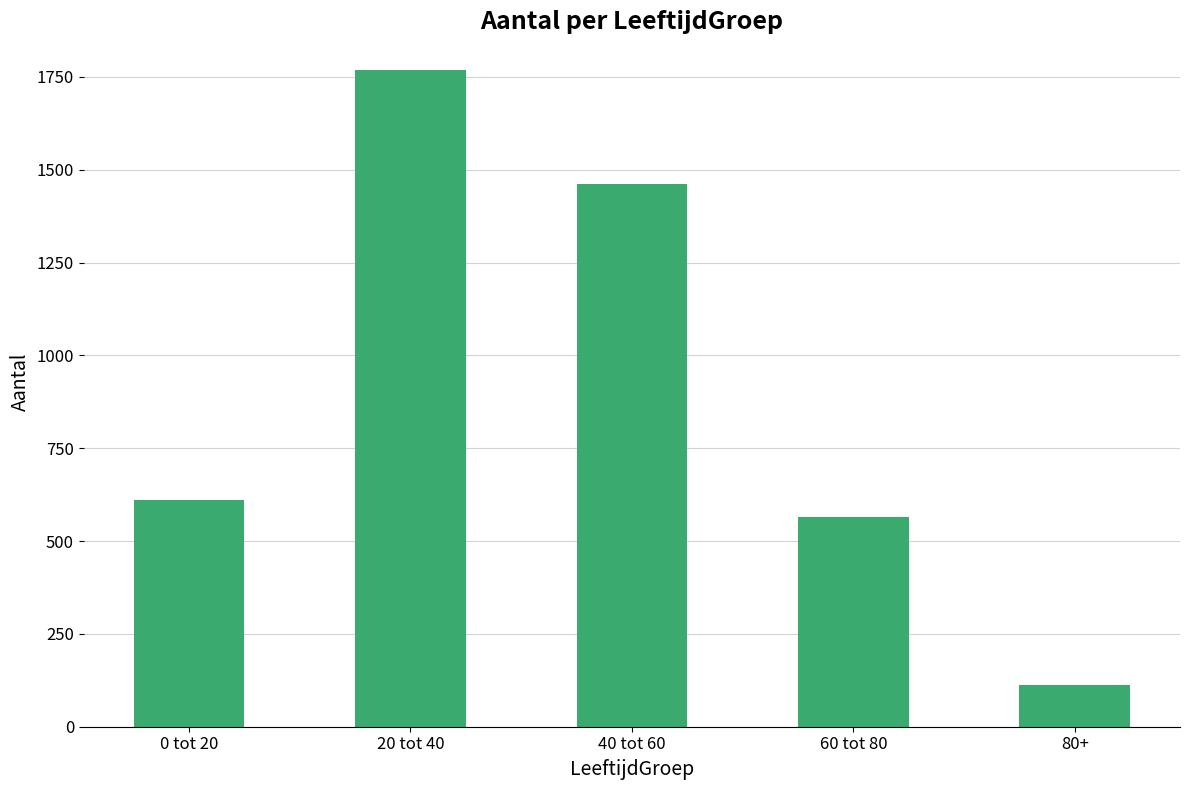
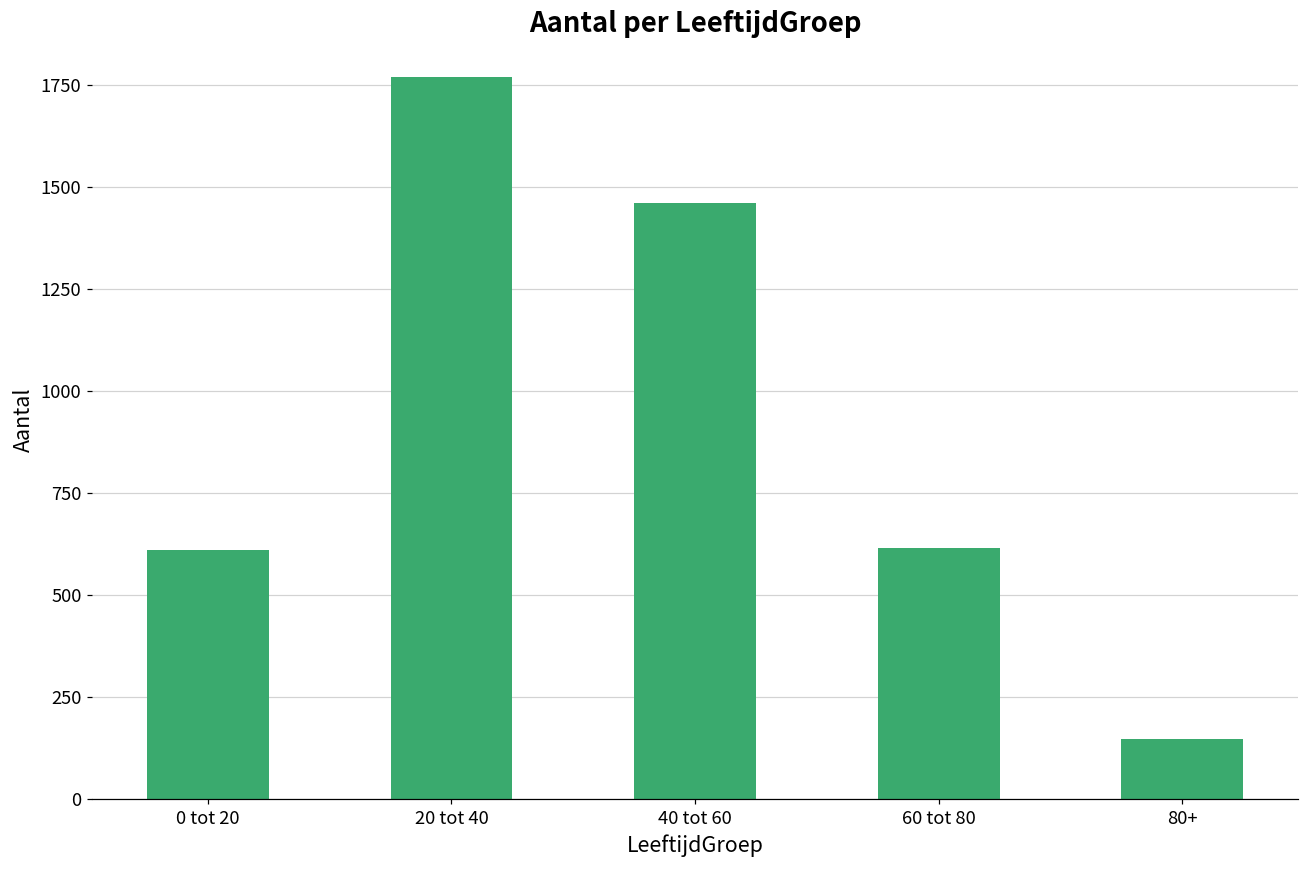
  {
    "0 tot 20": 610,
    "20 tot 40": 1770,
    "40 tot 60": 1460,
-   "60 tot 80": 560,
-   "80+": 110
+   "60 tot 80": 620,
+   "80+": 150
  }
